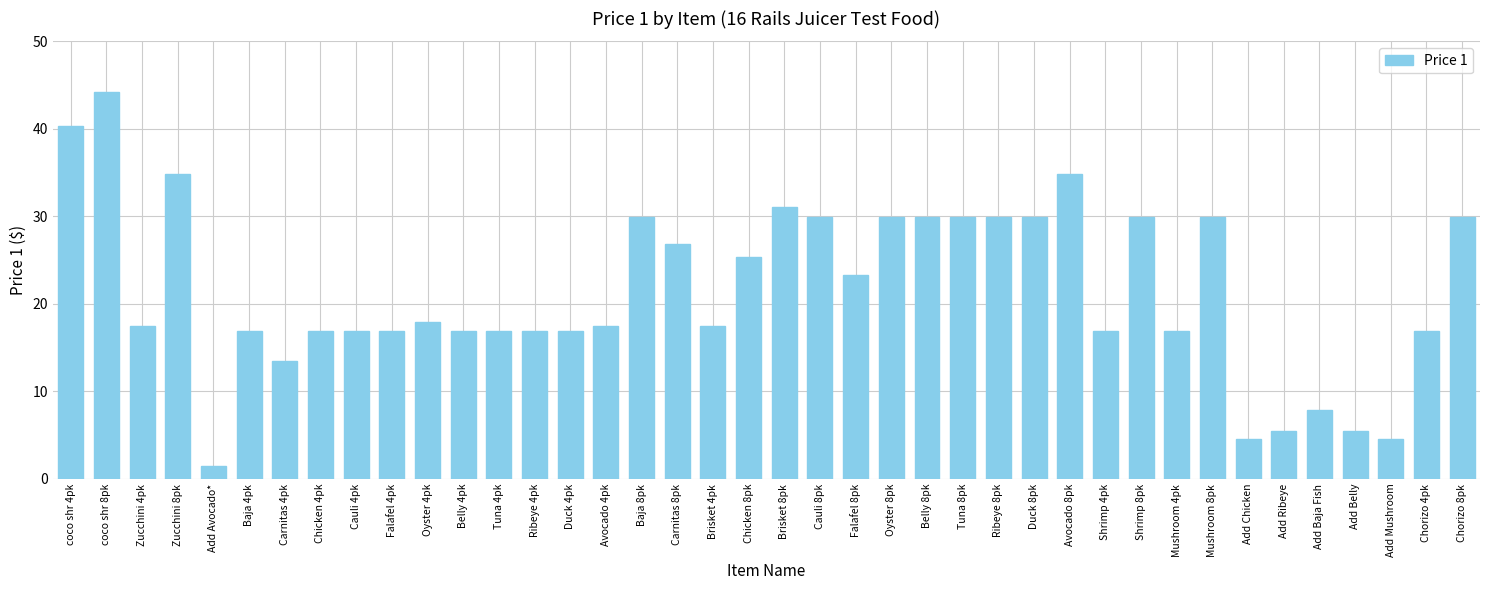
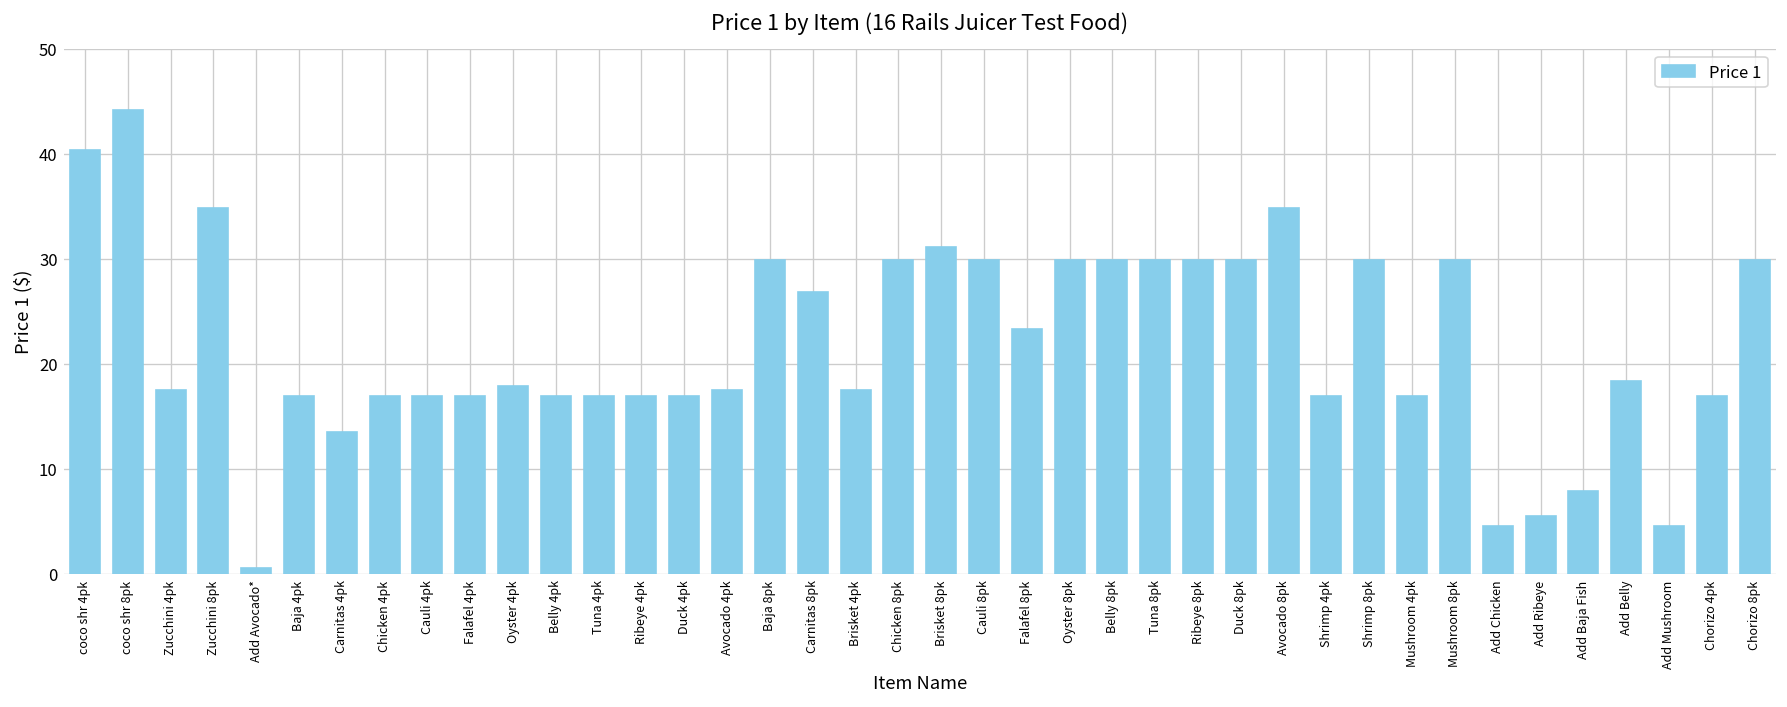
  {
    "coco shr 4pk": 40,
    "coco shr 8pk": 44,
    "Zucchini 4pk": 18,
    "Zucchini 8pk": 35,
-   "Add Avocado*": 2,
+   "Add Avocado*": 1,
    "Baja 4pk": 17,
    "Carnitas 4pk": 14,
    "Chicken 4pk": 17,
    "Cauli 4pk": 17,
    "Falafel 4pk": 17,
    "Oyster 4pk": 18,
    "Belly 4pk": 17,
    "Tuna 4pk": 17,
    "Ribeye 4pk": 17,
    "Duck 4pk": 17,
    "Avocado 4pk": 18,
    "Baja 8pk": 30,
    "Carnitas 8pk": 27,
    "Brisket 4pk": 18,
-   "Chicken 8pk": 25,
+   "Chicken 8pk": 30,
    "Brisket 8pk": 31,
    "Cauli 8pk": 30,
    "Falafel 8pk": 23,
    "Oyster 8pk": 30,
    "Belly 8pk": 30,
    "Tuna 8pk": 30,
    "Ribeye 8pk": 30,
    "Duck 8pk": 30,
    "Avocado 8pk": 35,
    "Shrimp 4pk": 17,
    "Shrimp 8pk": 30,
    "Mushroom 4pk": 17,
    "Mushroom 8pk": 30,
    "Add Chicken": 5,
    "Add Ribeye": 6,
    "Add Baja Fish": 8,
-   "Add Belly": 6,
+   "Add Belly": 18,
    "Add Mushroom": 5,
    "Chorizo 4pk": 17,
    "Chorizo 8pk": 30
  }
